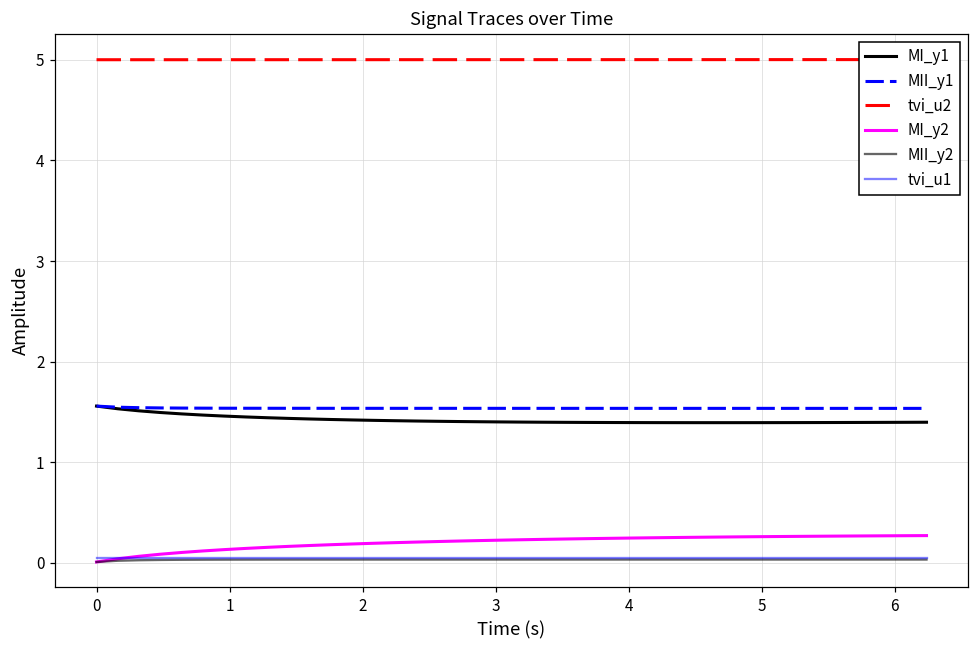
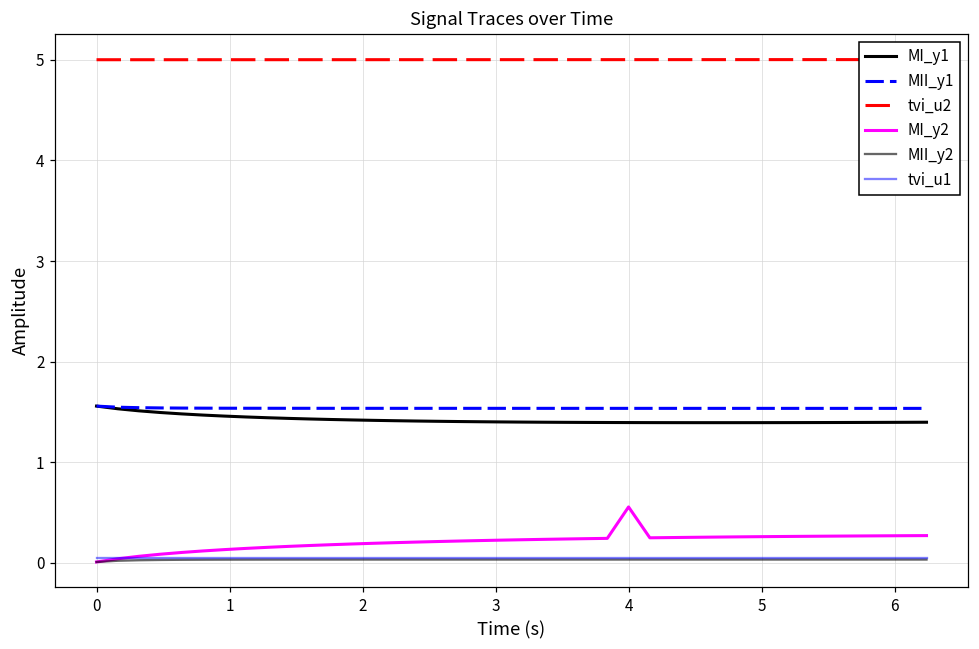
  {
    "tvi_u2": {
      "0": 5.0,
      "4": 5.0
    },
    "MI_y2": {
-     "4": 0.2
+     "4": 0.6
    }
  }
